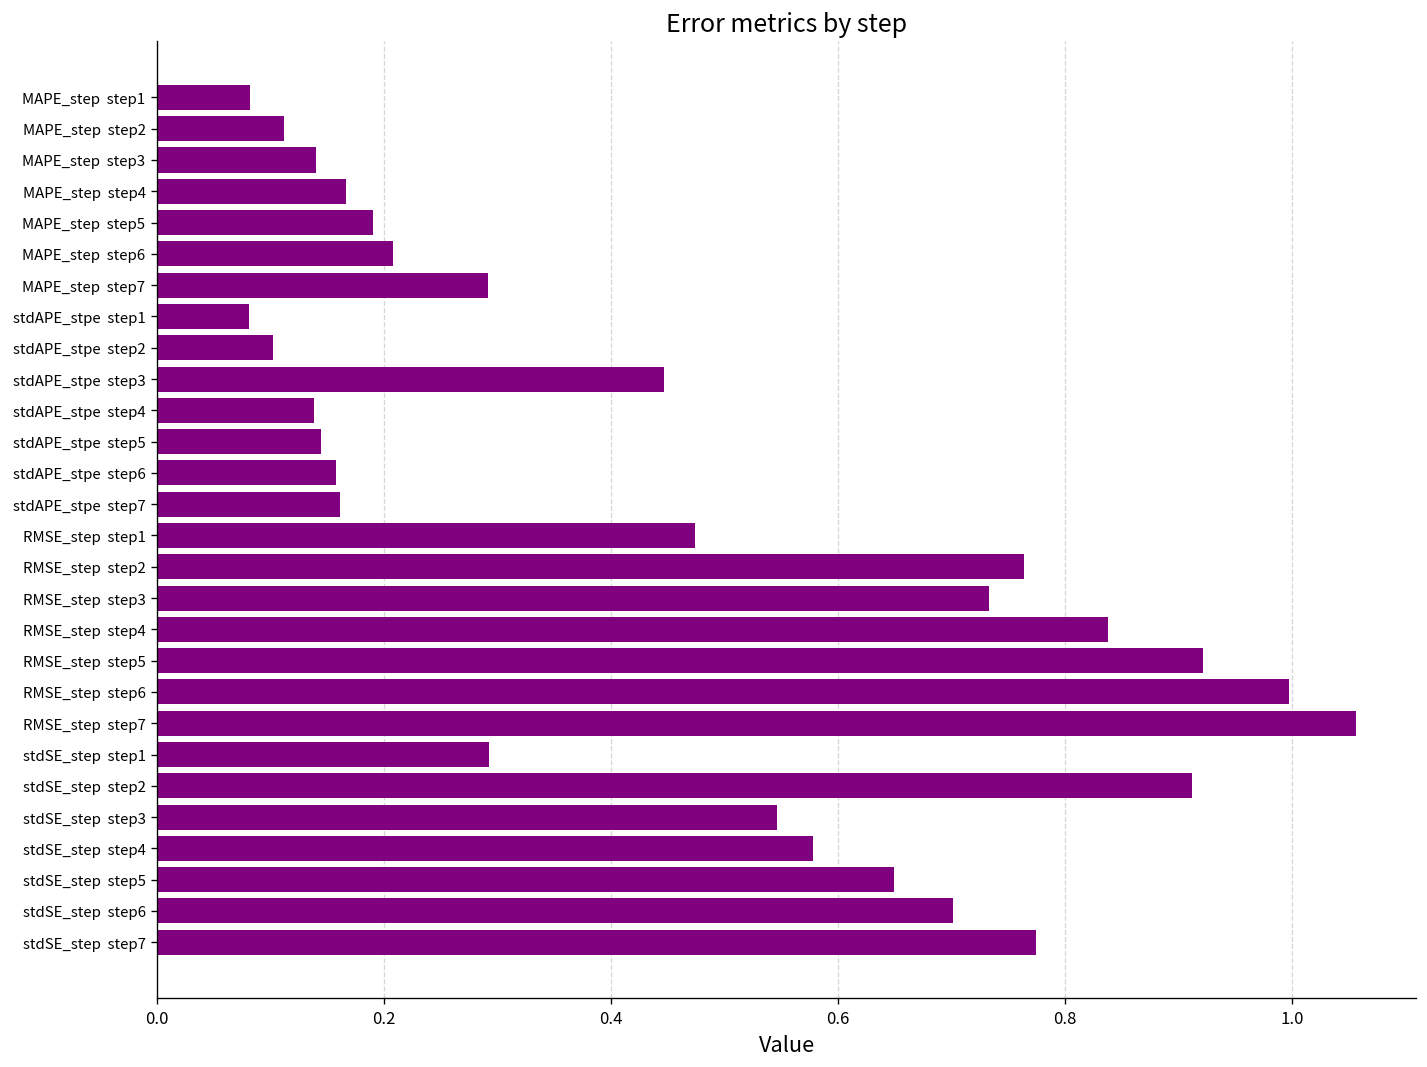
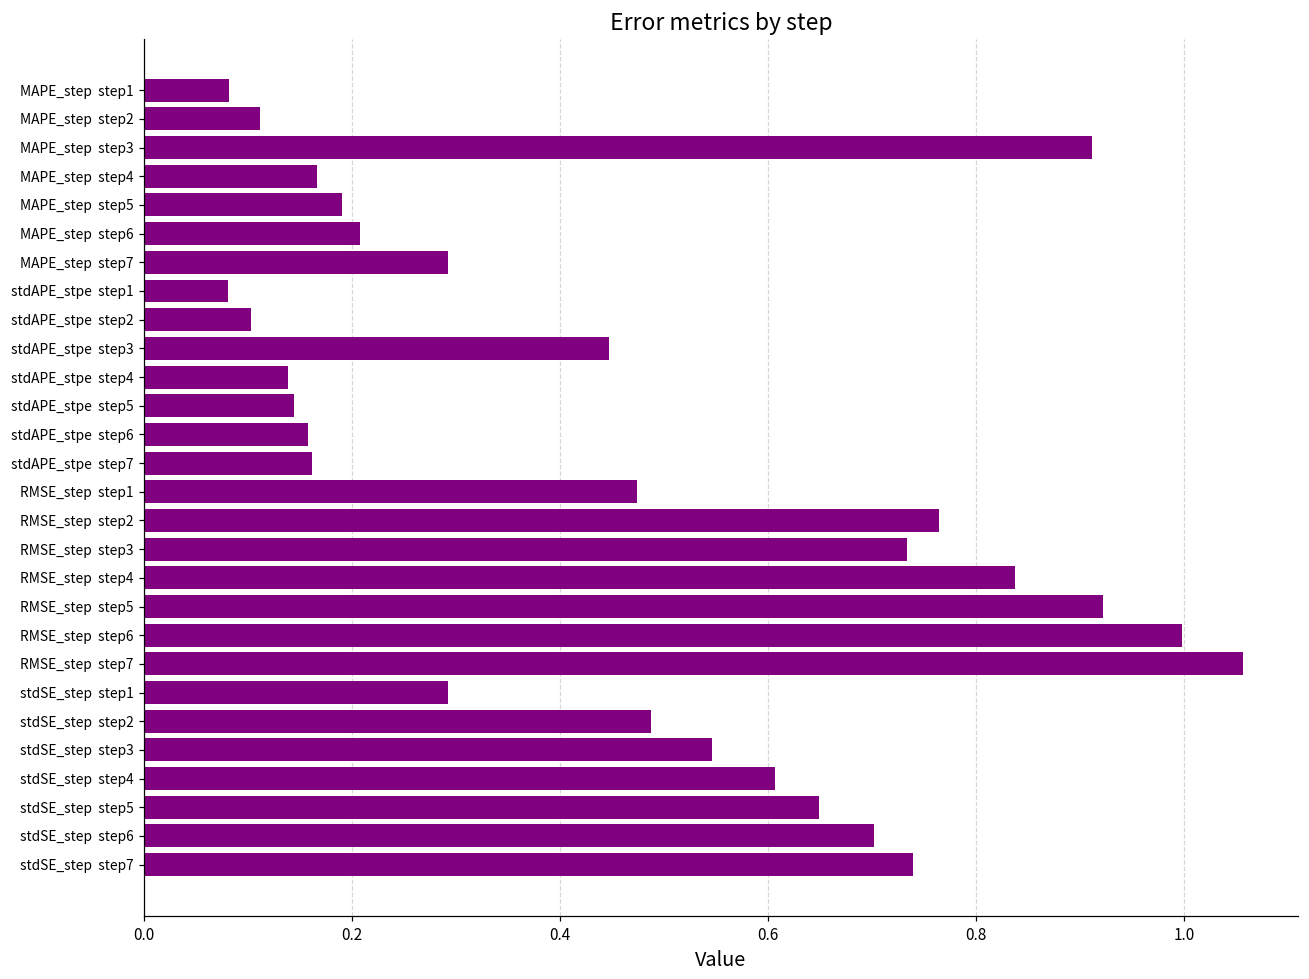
  {
    "MAPE_step step1": 0.08,
    "MAPE_step step2": 0.11,
-   "MAPE_step step3": 0.14,
+   "MAPE_step step3": 0.91,
    "MAPE_step step4": 0.17,
    "MAPE_step step5": 0.19,
    "MAPE_step step6": 0.21,
    "MAPE_step step7": 0.29,
    "stdAPE_stpe step1": 0.08,
    "stdAPE_stpe step2": 0.10,
    "stdAPE_stpe step3": 0.45,
    "stdAPE_stpe step4": 0.14,
    "stdAPE_stpe step5": 0.14,
    "stdAPE_stpe step6": 0.16,
    "stdAPE_stpe step7": 0.16,
    "RMSE_step step1": 0.47,
    "RMSE_step step2": 0.76,
    "RMSE_step step3": 0.73,
    "RMSE_step step4": 0.84,
    "RMSE_step step5": 0.92,
    "RMSE_step step6": 1.00,
    "RMSE_step step7": 1.06,
    "stdSE_step step1": 0.29,
-   "stdSE_step step2": 0.91,
+   "stdSE_step step2": 0.49,
    "stdSE_step step3": 0.55,
-   "stdSE_step step4": 0.58,
+   "stdSE_step step4": 0.61,
    "stdSE_step step5": 0.65,
    "stdSE_step step6": 0.70,
-   "stdSE_step step7": 0.77
+   "stdSE_step step7": 0.74
  }
